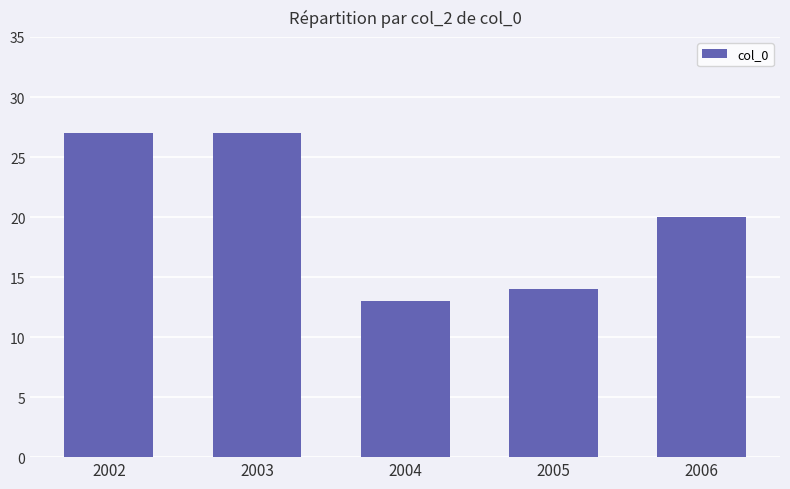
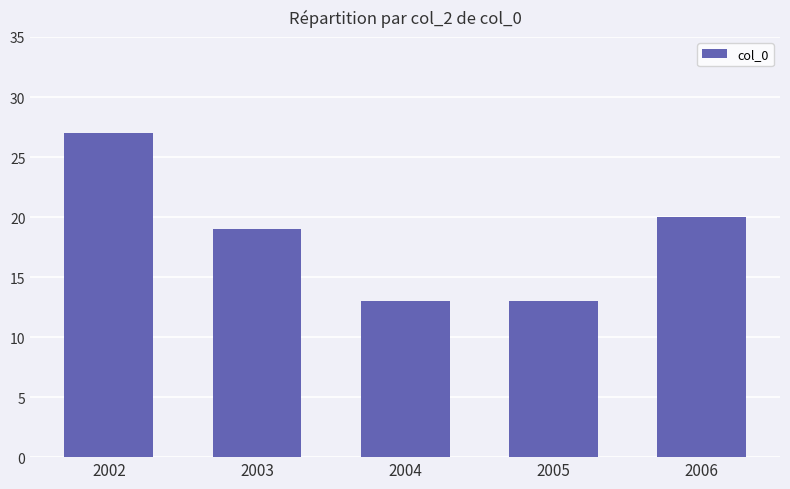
  {
    "2002": 27,
-   "2003": 27,
+   "2003": 19,
    "2004": 13,
-   "2005": 14,
+   "2005": 13,
    "2006": 20
  }
